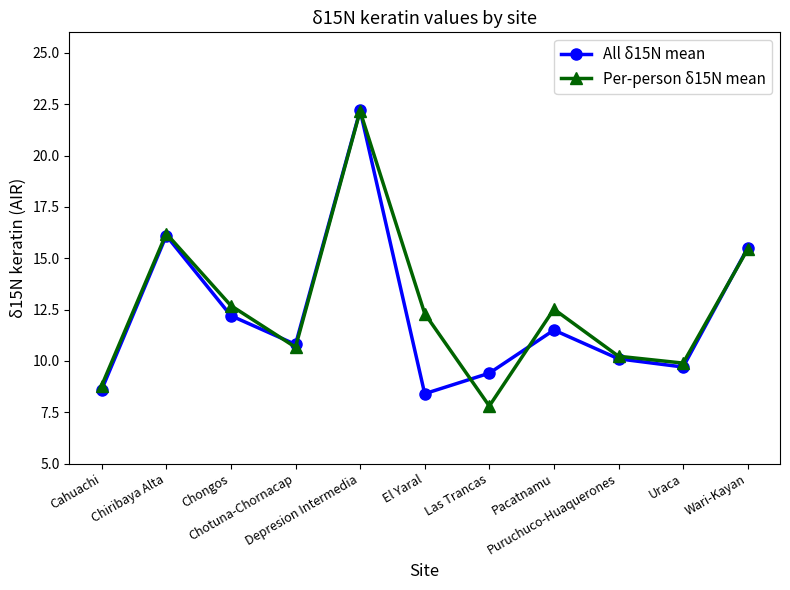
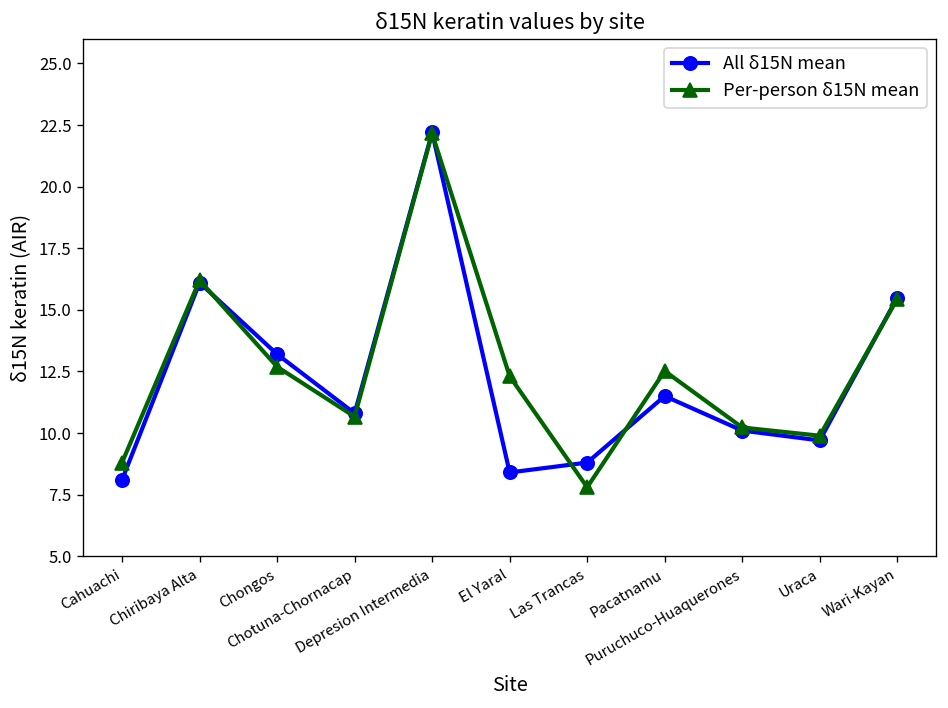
  {
    "All δ15N mean": {
-     "Cahuachi": 8.6,
-     "Chongos": 12.2,
+     "Cahuachi": 8.1,
+     "Chongos": 13.2,
      "Chotuna-Chornacap": 10.8,
      "El Yaral": 8.4,
-     "Las Trancas": 9.4,
+     "Las Trancas": 8.8,
      "Pacatnamu": 11.5,
      "Puruchuco-Huaquerones": 10.1,
      "Uraca": 9.7
    },
    "Per-person δ15N mean": {
      "Cahuachi": 8.8,
      "Chongos": 12.7,
      "Chotuna-Chornacap": 10.7,
      "El Yaral": 12.3,
      "Las Trancas": 7.8,
      "Pacatnamu": 12.5,
      "Puruchuco-Huaquerones": 10.2,
      "Uraca": 9.9
    }
  }
